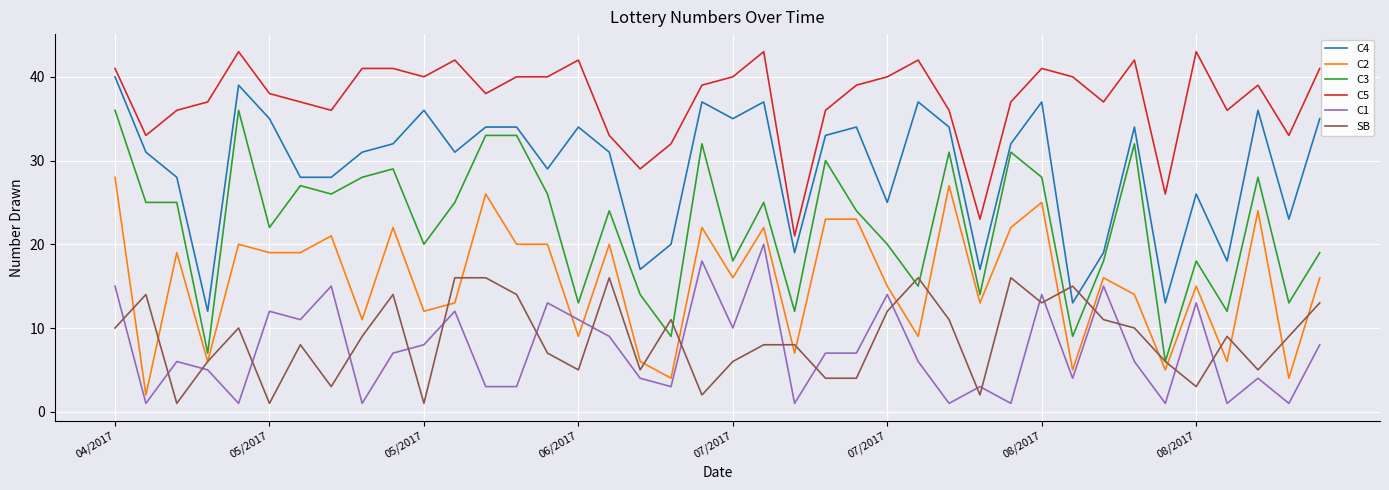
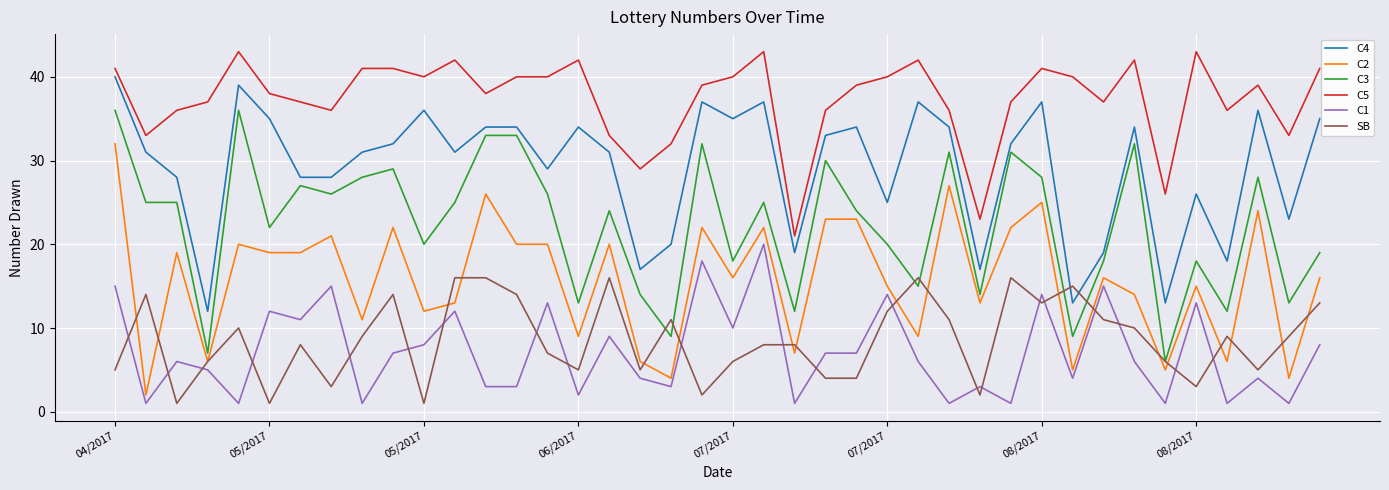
  {
    "C4": {
      "04/2017": 40,
      "06/2017": 34
    },
    "C2": {
-     "04/2017": 28,
+     "04/2017": 32,
      "06/2017": 9
    },
    "C3": {
      "04/2017": 36,
      "06/2017": 13
    },
    "C5": {
      "04/2017": 41,
      "06/2017": 42
    },
    "C1": {
      "04/2017": 15,
-     "06/2017": 11
+     "06/2017": 2
    },
    "SB": {
-     "04/2017": 10,
+     "04/2017": 5,
      "06/2017": 5
    }
  }
